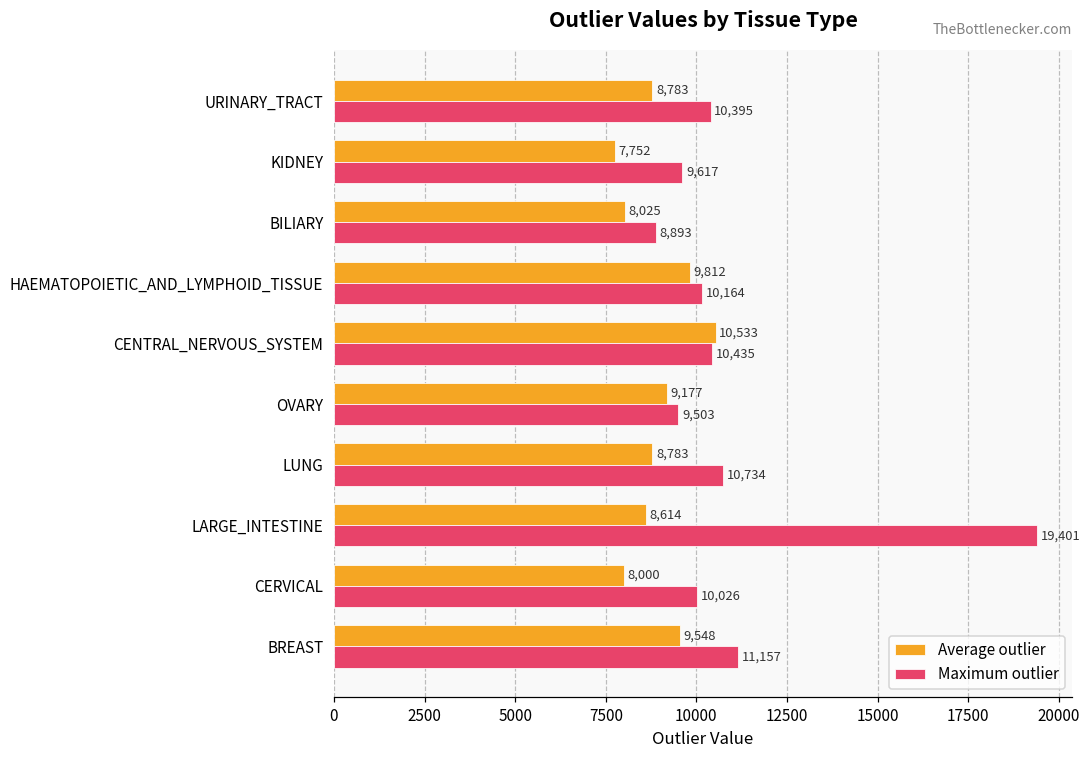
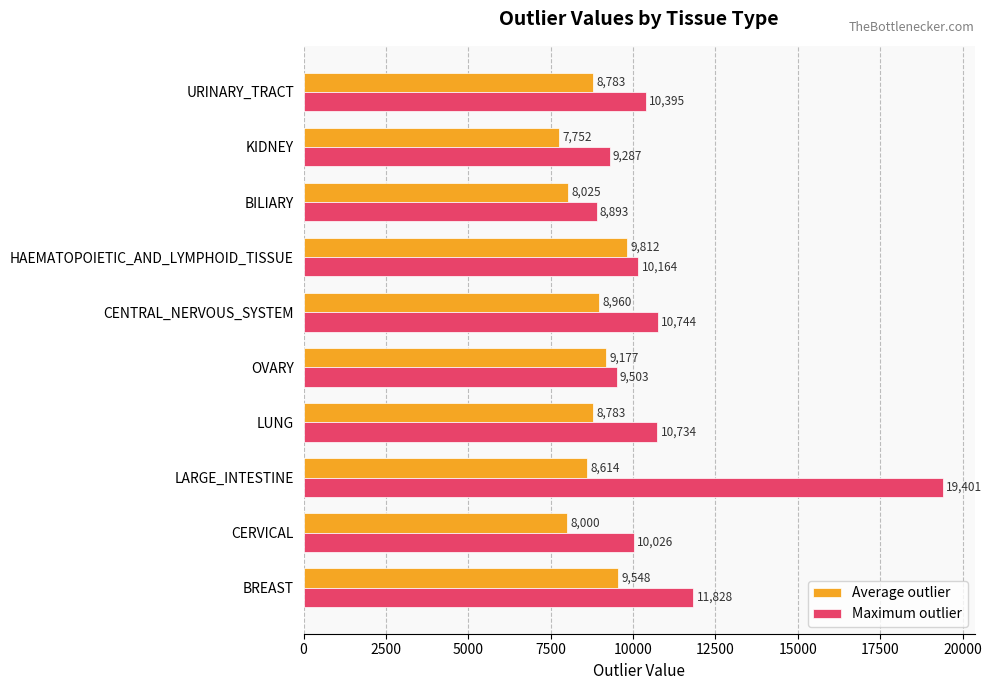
  {
    "Average outlier": {
      "URINARY_TRACT": "8,783",
      "KIDNEY": "7,752",
      "BILIARY": "8,025",
      "HAEMATOPOIETIC_AND_LYMPHOID_TISSUE": "9,812",
-     "CENTRAL_NERVOUS_SYSTEM": "10,533",
+     "CENTRAL_NERVOUS_SYSTEM": "8,960",
      "OVARY": "9,177",
      "LUNG": "8,783",
      "LARGE_INTESTINE": "8,614",
      "CERVICAL": "8,000",
      "BREAST": "9,548"
    },
    "Maximum outlier": {
      "URINARY_TRACT": "10,395",
-     "KIDNEY": "9,617",
+     "KIDNEY": "9,287",
      "BILIARY": "8,893",
      "HAEMATOPOIETIC_AND_LYMPHOID_TISSUE": "10,164",
-     "CENTRAL_NERVOUS_SYSTEM": "10,435",
+     "CENTRAL_NERVOUS_SYSTEM": "10,744",
      "OVARY": "9,503",
      "LUNG": "10,734",
      "LARGE_INTESTINE": "19,401",
      "CERVICAL": "10,026",
-     "BREAST": "11,157"
+     "BREAST": "11,828"
    }
  }
